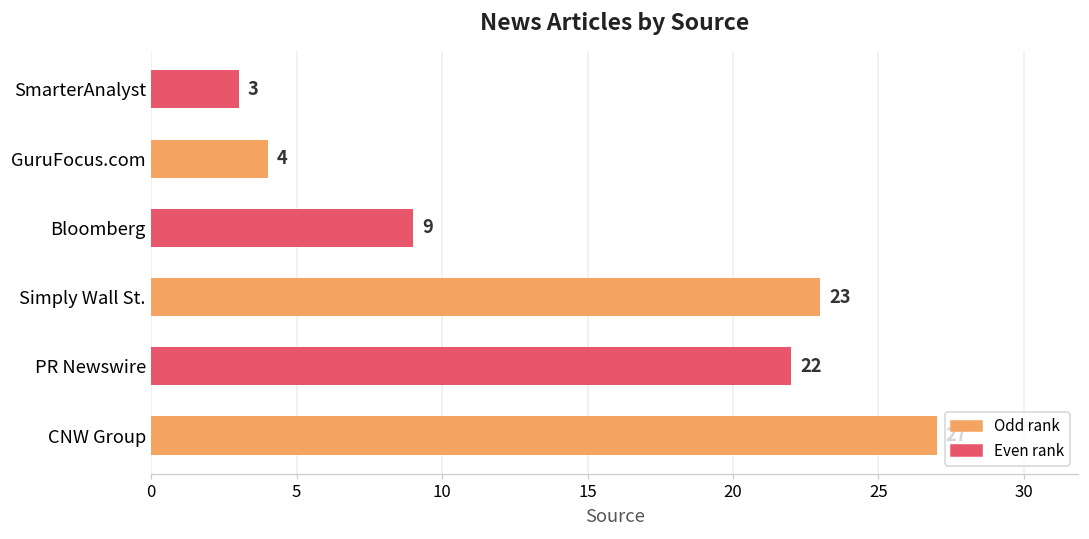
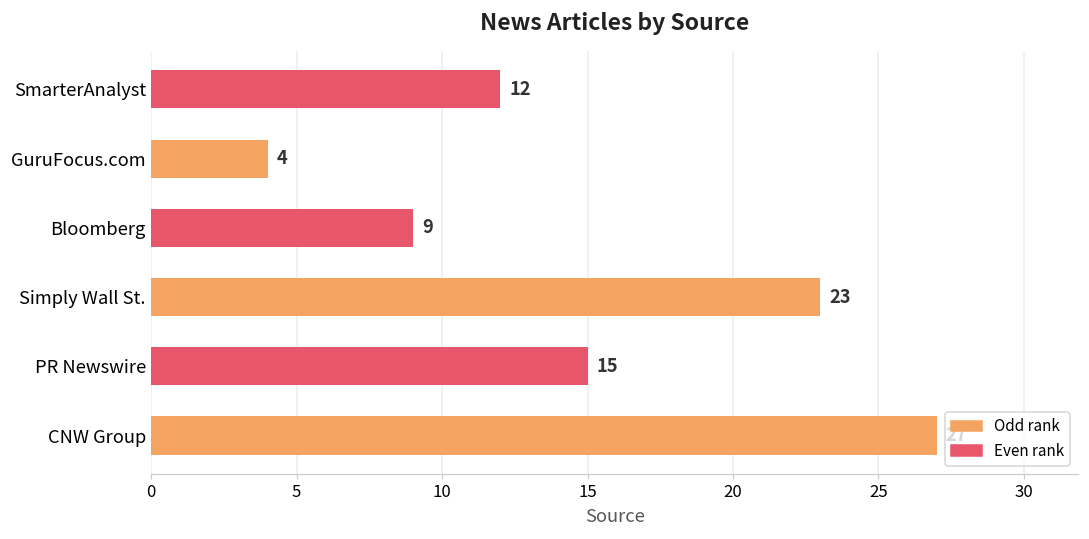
  {
-   "SmarterAnalyst": 3,
+   "SmarterAnalyst": 12,
    "GuruFocus.com": 4,
    "Bloomberg": 9,
    "Simply Wall St.": 23,
-   "PR Newswire": 22
+   "PR Newswire": 15
  }
